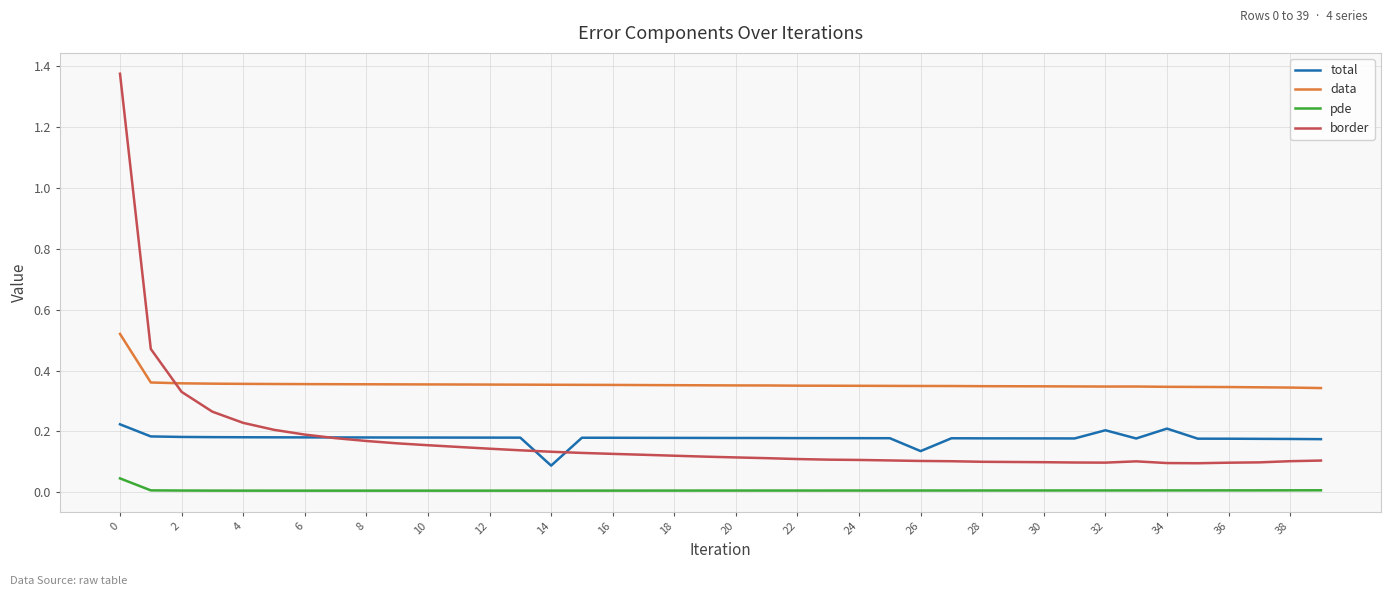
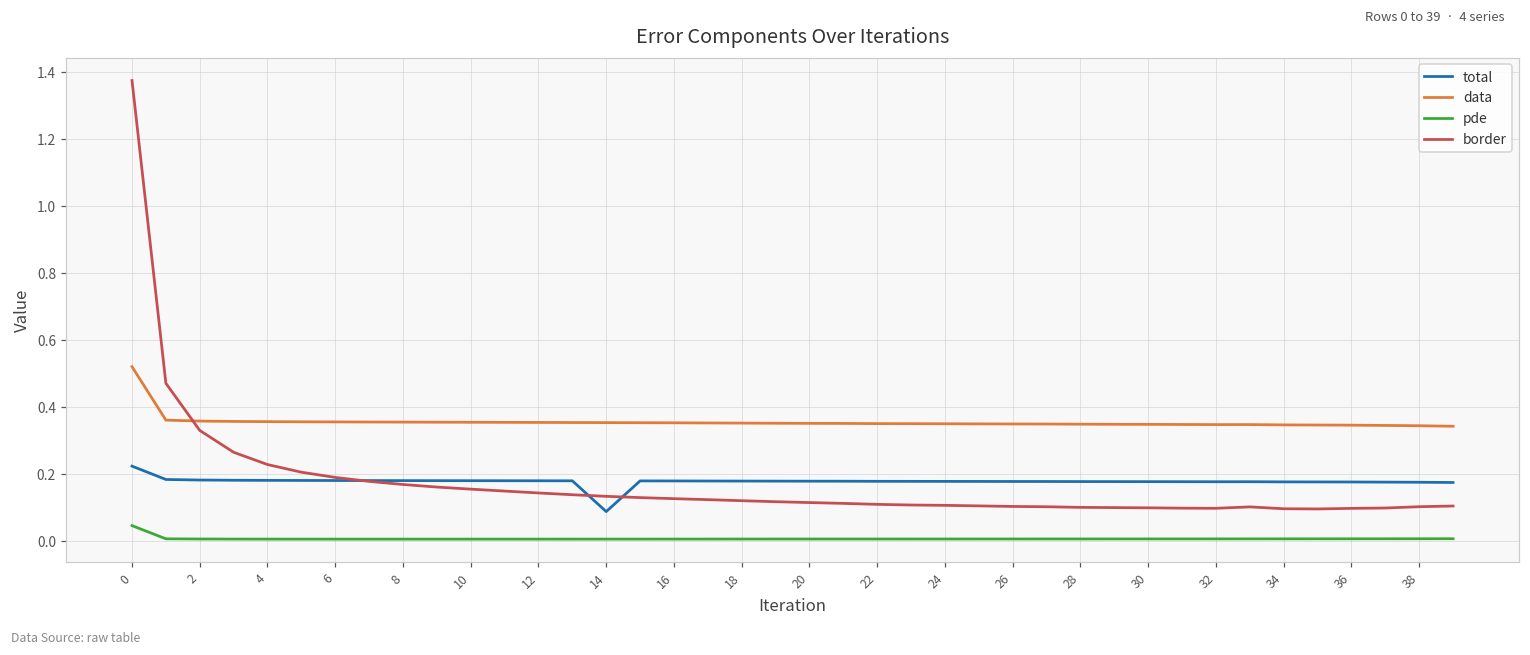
  {
    "total": {
      "0": 0.22,
      "2": 0.18,
      "4": 0.18,
      "6": 0.18,
      "8": 0.18,
      "10": 0.18,
      "12": 0.18,
      "14": 0.09,
      "16": 0.18,
      "18": 0.18,
      "20": 0.18,
      "22": 0.18,
      "24": 0.18,
-     "26": 0.14,
+     "26": 0.18,
      "28": 0.18,
      "30": 0.18,
-     "32": 0.20,
-     "34": 0.21,
+     "32": 0.18,
+     "34": 0.18,
      "36": 0.18,
      "38": 0.18
    },
    "pde": {
      "0": 0.05,
      "2": 0.01,
      "4": 0.01,
      "6": 0.01,
      "8": 0.01,
      "10": 0.01,
      "12": 0.01,
      "14": 0.01,
      "16": 0.01,
      "18": 0.01,
      "20": 0.01,
      "22": 0.01,
      "24": 0.01,
      "26": 0.01,
      "28": 0.01,
      "30": 0.01,
      "32": 0.01,
      "34": 0.01,
      "36": 0.01,
      "38": 0.01
    }
  }
